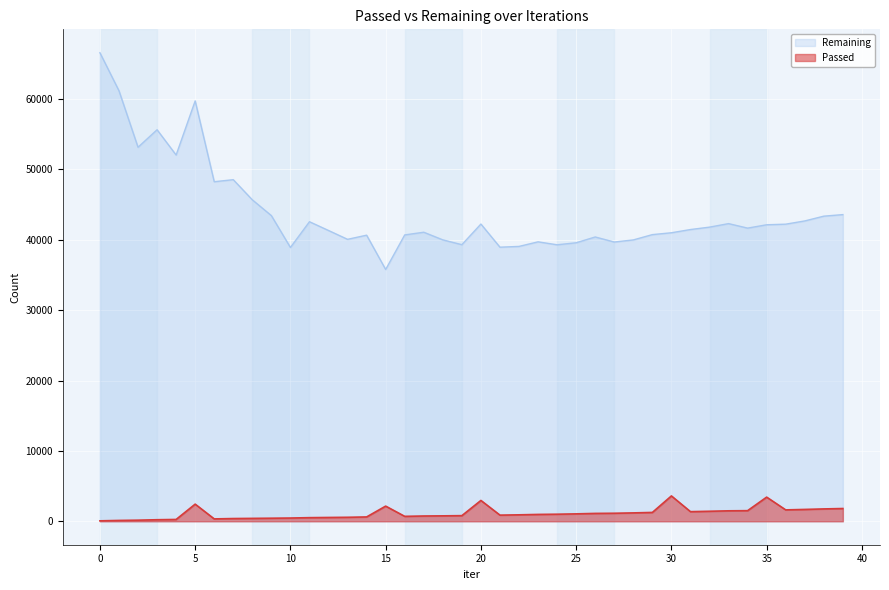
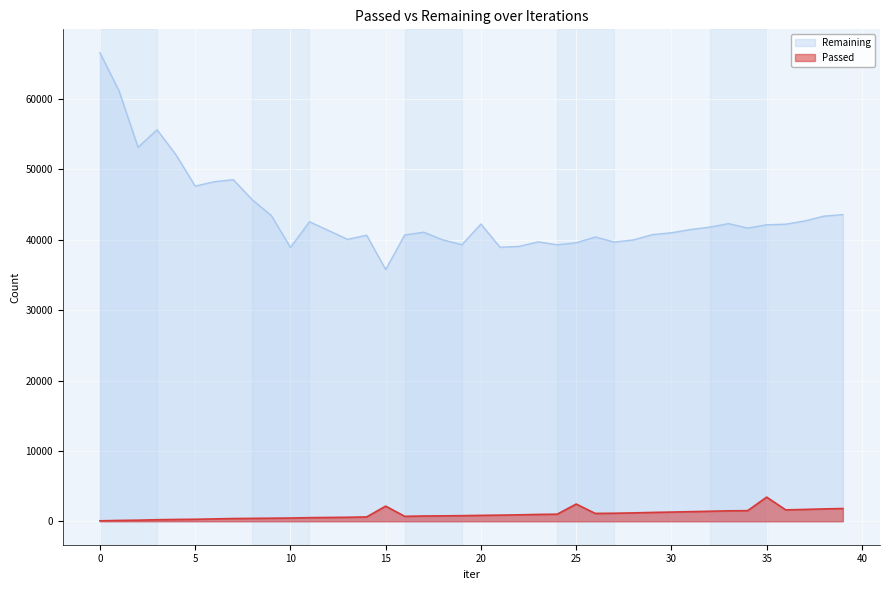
  {
    "Remaining": {
      "0": 67000,
-     "5": 60000,
+     "5": 48000,
      "10": 39000,
      "15": 36000,
      "20": 42000,
      "25": 40000,
      "30": 41000,
      "35": 42000
    },
    "Passed": {
      "0": 0,
-     "5": 2000,
+     "5": 0,
      "10": 0,
      "15": 2000,
-     "20": 3000,
-     "25": 1000,
-     "30": 4000,
+     "20": 1000,
+     "25": 2000,
+     "30": 1000,
      "35": 3000
    }
  }
